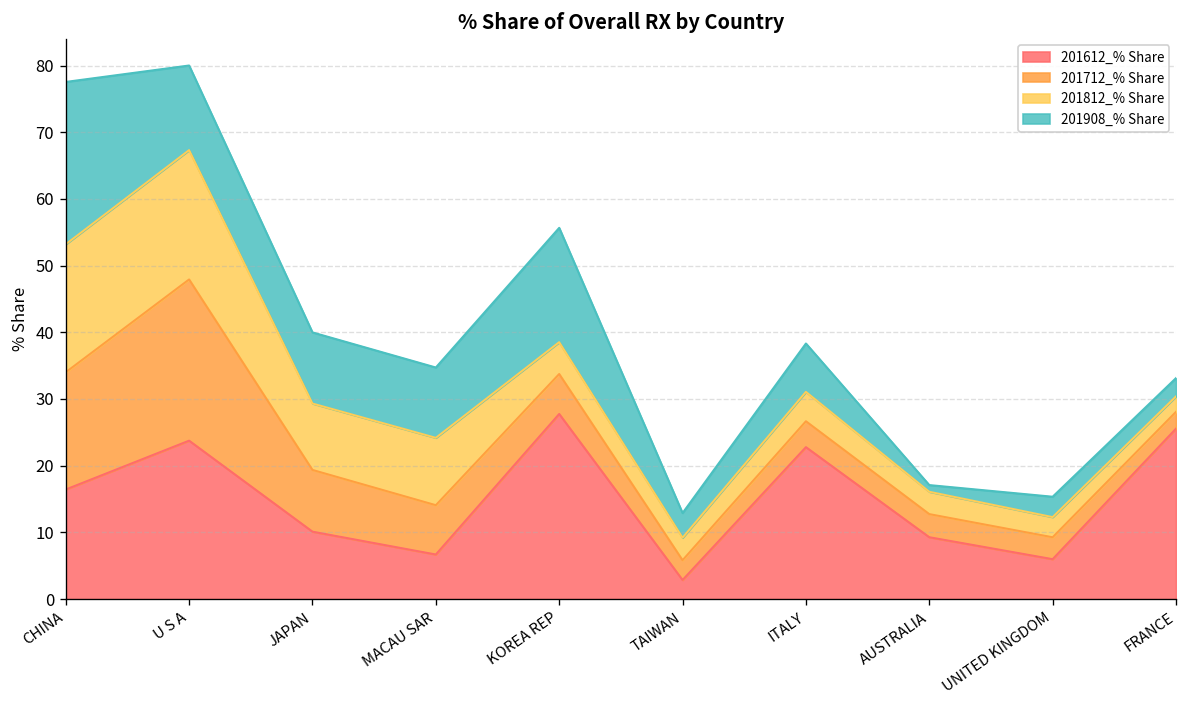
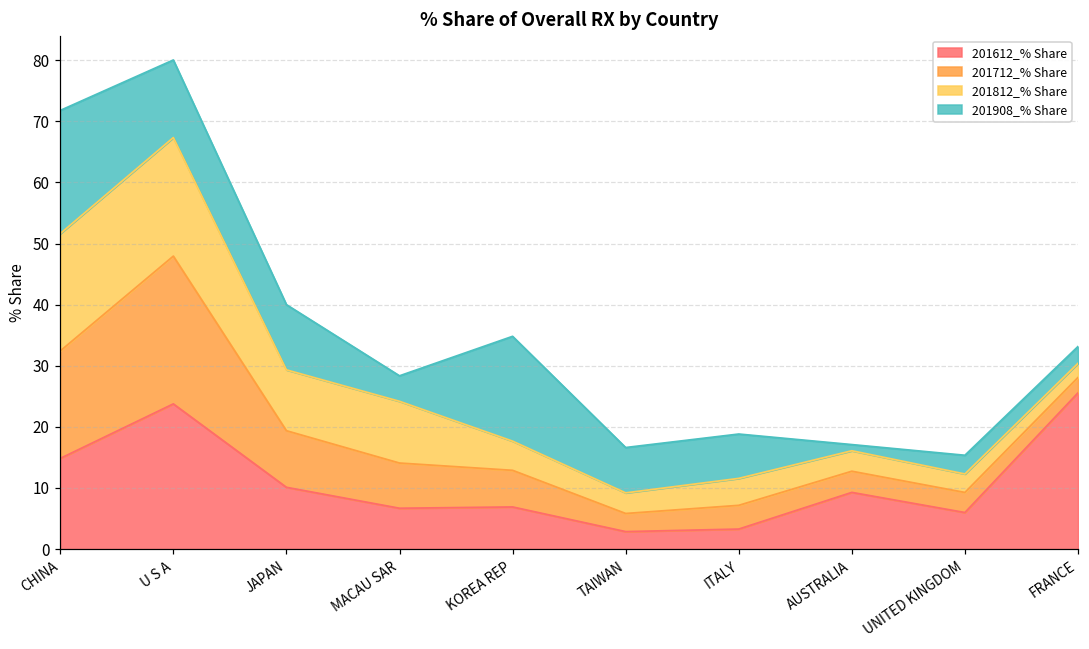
  {
    "201612_% Share": {
-     "CHINA": 16,
+     "CHINA": 15,
      "U S A": 24,
      "JAPAN": 10,
      "MACAU SAR": 7,
-     "KOREA REP": 28,
+     "KOREA REP": 7,
      "TAIWAN": 3,
-     "ITALY": 23,
+     "ITALY": 3,
      "AUSTRALIA": 9,
      "UNITED KINGDOM": 6,
      "FRANCE": 26
    },
    "201908_% Share": {
-     "CHINA": 24,
+     "CHINA": 20,
      "U S A": 13,
      "JAPAN": 11,
-     "MACAU SAR": 11,
+     "MACAU SAR": 4,
      "KOREA REP": 17,
-     "TAIWAN": 4,
+     "TAIWAN": 7,
      "ITALY": 7,
      "AUSTRALIA": 1,
      "UNITED KINGDOM": 3,
      "FRANCE": 3
    }
  }
